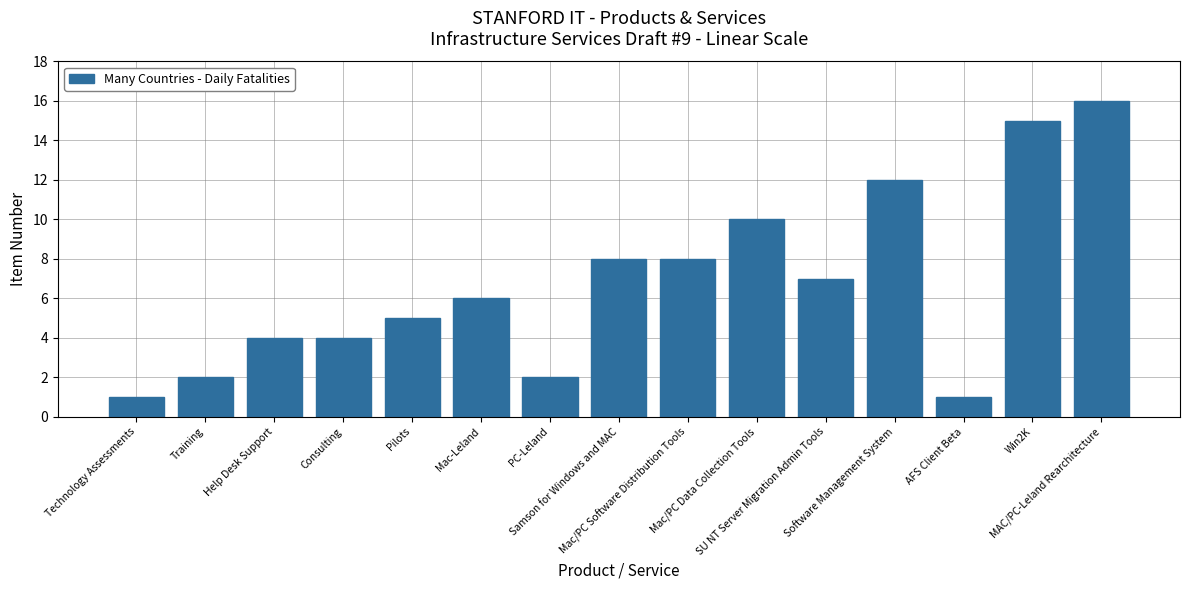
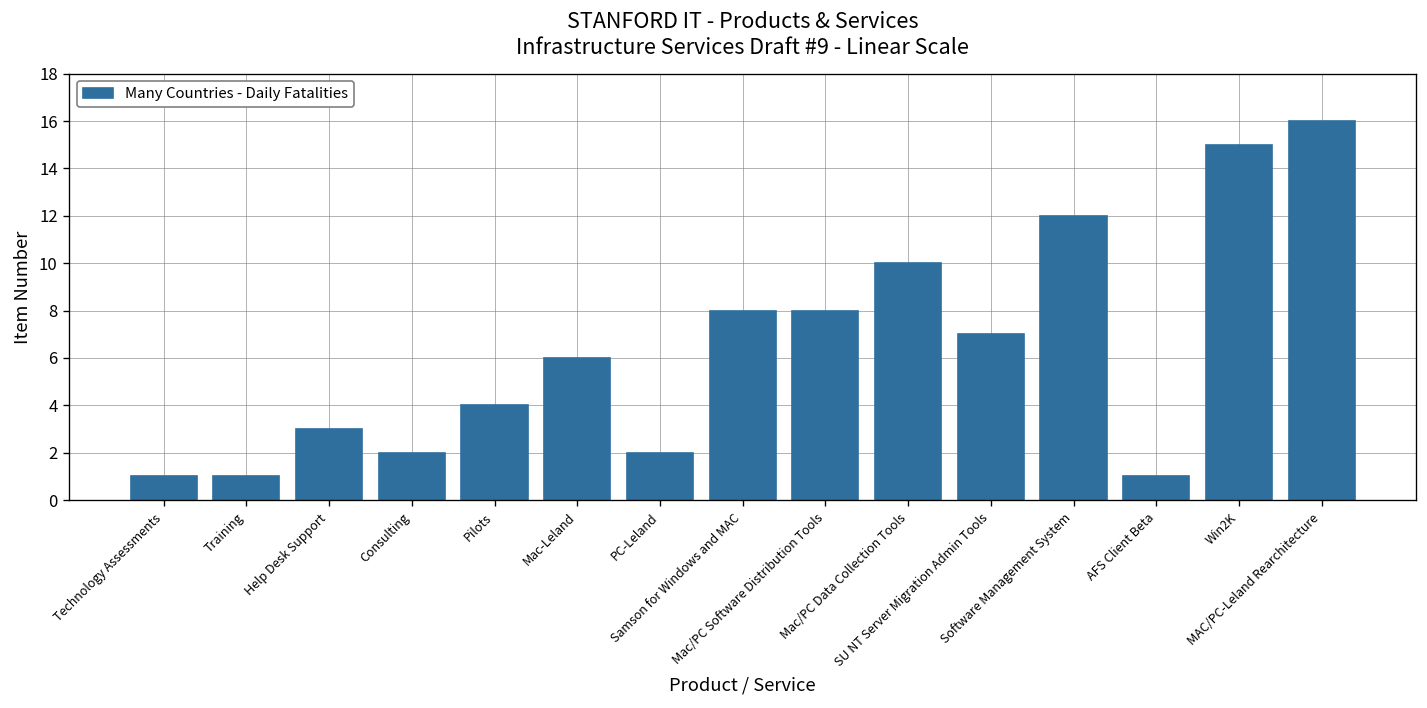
  {
    "Technology Assessments": 1,
-   "Training": 2,
-   "Help Desk Support": 4,
-   "Consulting": 4,
-   "Pilots": 5,
+   "Training": 1,
+   "Help Desk Support": 3,
+   "Consulting": 2,
+   "Pilots": 4,
    "Mac-Leland": 6,
    "PC-Leland": 2,
    "Samson for Windows and MAC": 8,
    "Mac/PC Software Distribution Tools": 8,
    "Mac/PC Data Collection Tools": 10,
    "SU NT Server Migration Admin Tools": 7,
    "Software Management System": 12,
    "AFS Client Beta": 1,
    "Win2K": 15,
    "MAC/PC-Leland Rearchitecture": 16
  }
